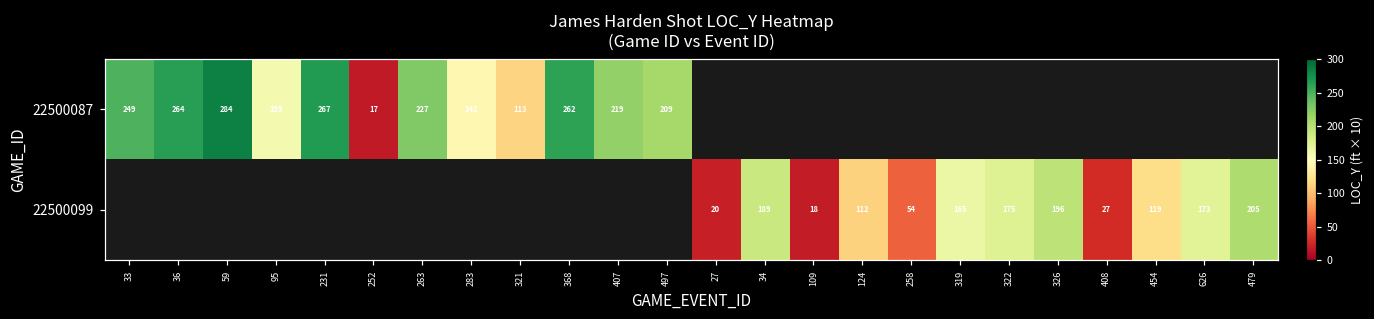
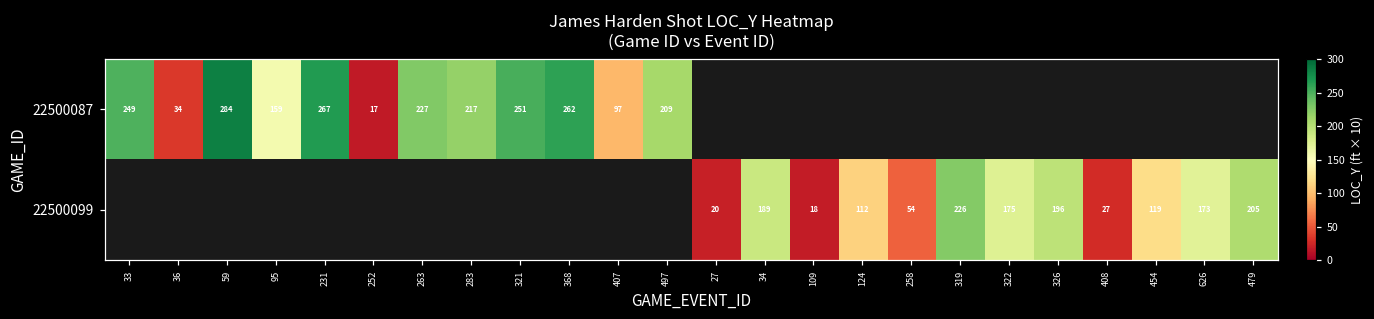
  {
    "22500087": {
      "33": 249,
-     "36": 264,
+     "36": 34,
      "59": 284,
      "95": 159,
      "231": 267,
      "252": 17,
      "263": 227,
-     "283": 142,
-     "321": 113,
+     "283": 217,
+     "321": 251,
      "368": 262,
-     "407": 219,
+     "407": 97,
      "497": 209
    },
    "22500099": {
      "27": 20,
      "34": 189,
      "109": 18,
      "124": 112,
      "258": 54,
-     "319": 165,
+     "319": 226,
      "322": 175,
      "326": 196,
      "408": 27,
      "454": 119,
      "626": 173,
      "479": 205
    }
  }
